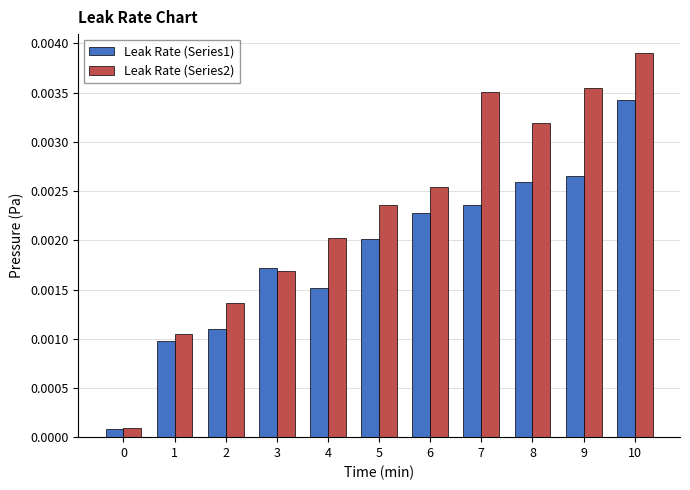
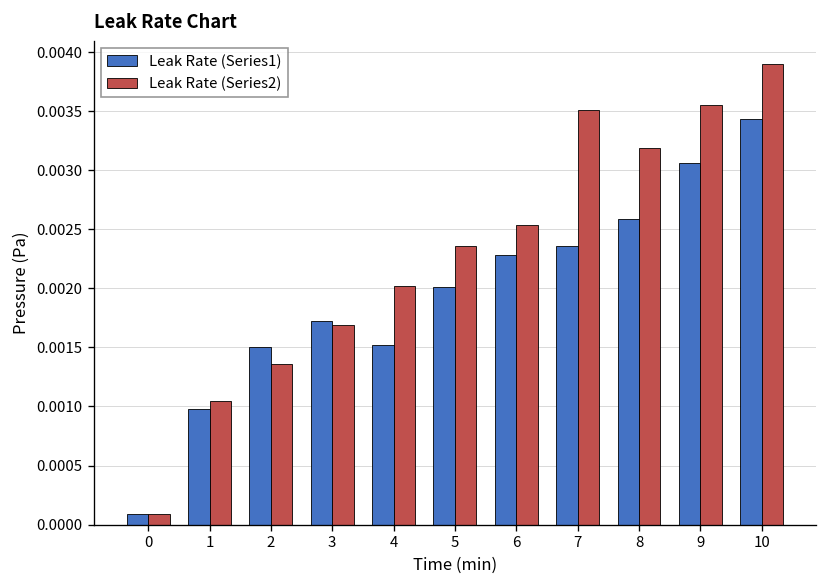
  {
    "Leak Rate (Series1)": {
      "0": 0.0001,
      "1": 0.0010,
-     "2": 0.0011,
+     "2": 0.0015,
      "3": 0.0017,
      "4": 0.0015,
      "5": 0.0020,
      "6": 0.0023,
      "7": 0.0024,
      "8": 0.0026,
-     "9": 0.0027,
+     "9": 0.0031,
      "10": 0.0034
    },
    "Leak Rate (Series2)": {
      "0": 0.0001,
      "1": 0.0011,
      "2": 0.0014,
      "3": 0.0017,
      "4": 0.0020,
      "5": 0.0024,
      "6": 0.0025,
      "7": 0.0035,
      "8": 0.0032,
      "9": 0.0036,
      "10": 0.0039
    }
  }
